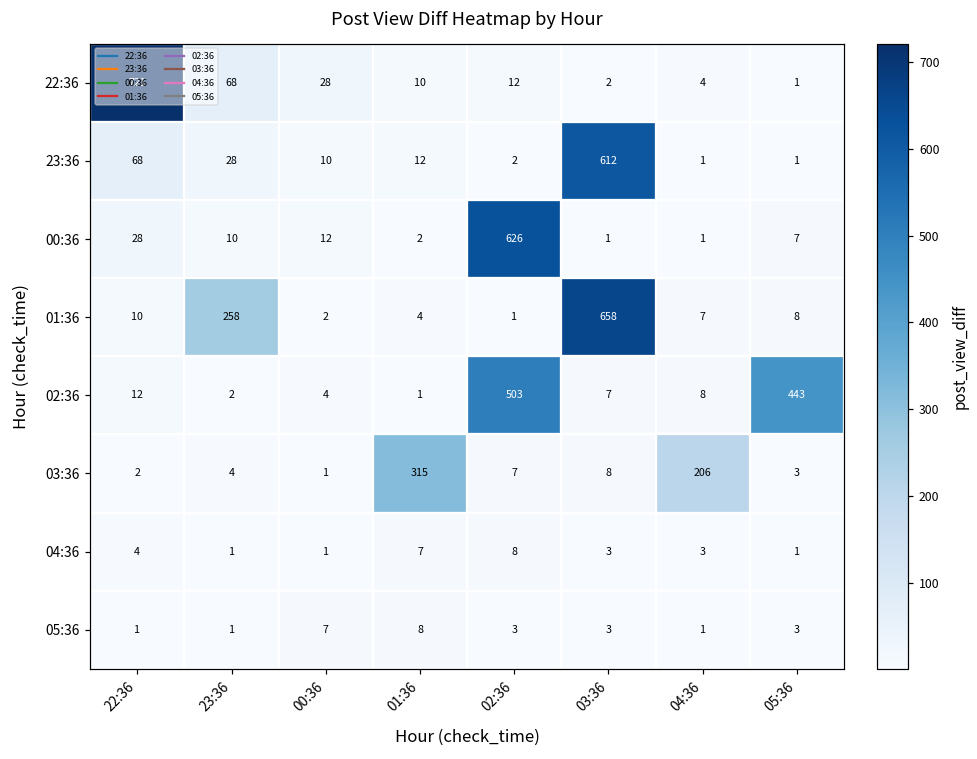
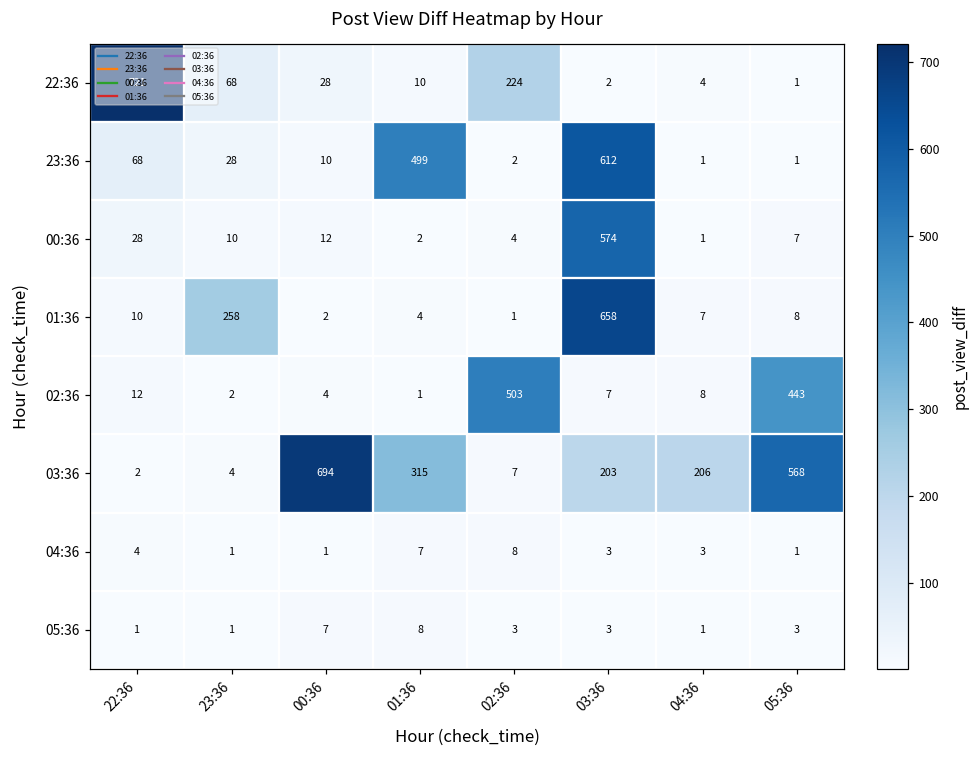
  {
    "22:36": {
      "23:36": 68,
      "00:36": 28,
      "01:36": 10,
-     "02:36": 12,
+     "02:36": 224,
      "03:36": 2,
      "04:36": 4,
      "05:36": 1
    },
    "23:36": {
      "22:36": 68,
      "23:36": 28,
      "00:36": 10,
-     "01:36": 12,
+     "01:36": 499,
      "02:36": 2,
      "03:36": 612,
      "04:36": 1,
      "05:36": 1
    },
    "00:36": {
      "22:36": 28,
      "23:36": 10,
      "00:36": 12,
      "01:36": 2,
-     "02:36": 626,
-     "03:36": 1,
+     "02:36": 4,
+     "03:36": 574,
      "04:36": 1,
      "05:36": 7
    },
    "01:36": {
      "22:36": 10,
      "23:36": 258,
      "00:36": 2,
      "01:36": 4,
      "02:36": 1,
      "03:36": 658,
      "04:36": 7,
      "05:36": 8
    },
    "02:36": {
      "22:36": 12,
      "23:36": 2,
      "00:36": 4,
      "01:36": 1,
      "02:36": 503,
      "03:36": 7,
      "04:36": 8,
      "05:36": 443
    },
    "03:36": {
      "22:36": 2,
      "23:36": 4,
-     "00:36": 1,
+     "00:36": 694,
      "01:36": 315,
      "02:36": 7,
-     "03:36": 8,
+     "03:36": 203,
      "04:36": 206,
-     "05:36": 3
+     "05:36": 568
    },
    "04:36": {
      "22:36": 4,
      "23:36": 1,
      "00:36": 1,
      "01:36": 7,
      "02:36": 8,
      "03:36": 3,
      "04:36": 3,
      "05:36": 1
    },
    "05:36": {
      "22:36": 1,
      "23:36": 1,
      "00:36": 7,
      "01:36": 8,
      "02:36": 3,
      "03:36": 3,
      "04:36": 1,
      "05:36": 3
    }
  }
